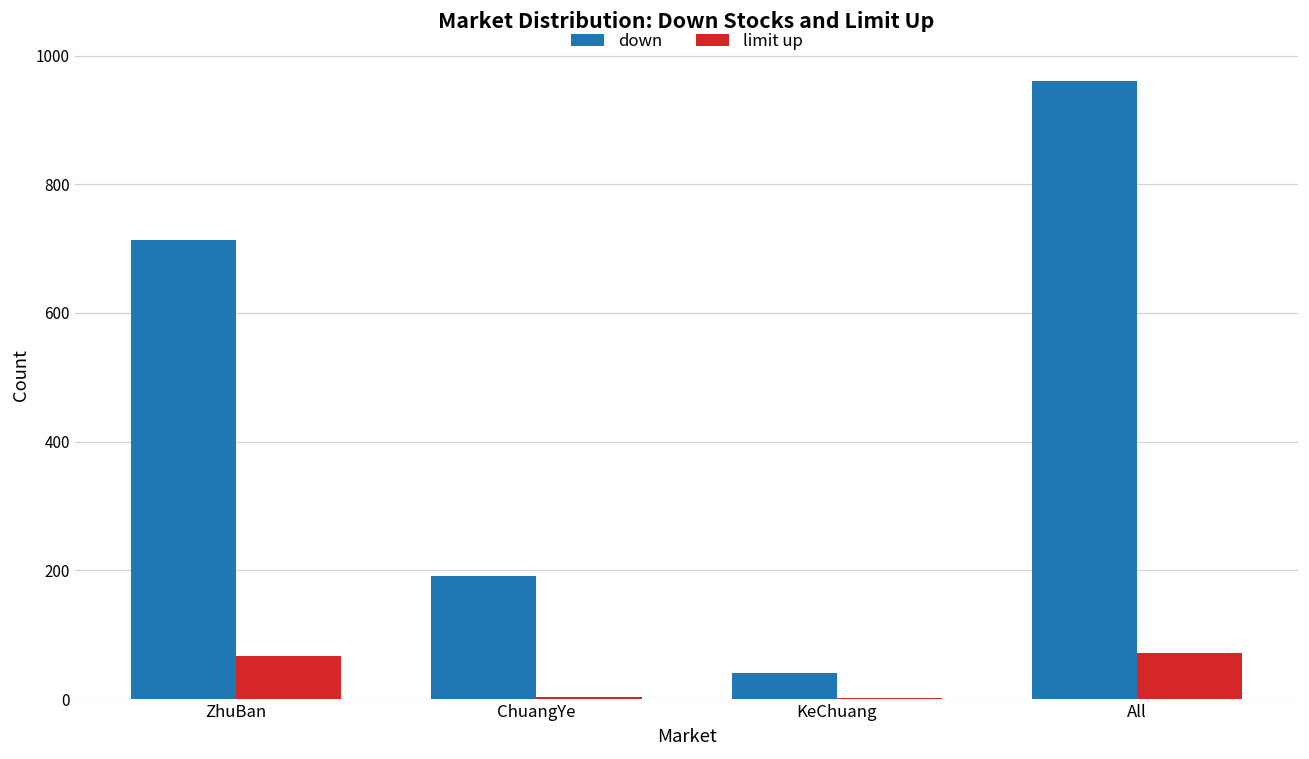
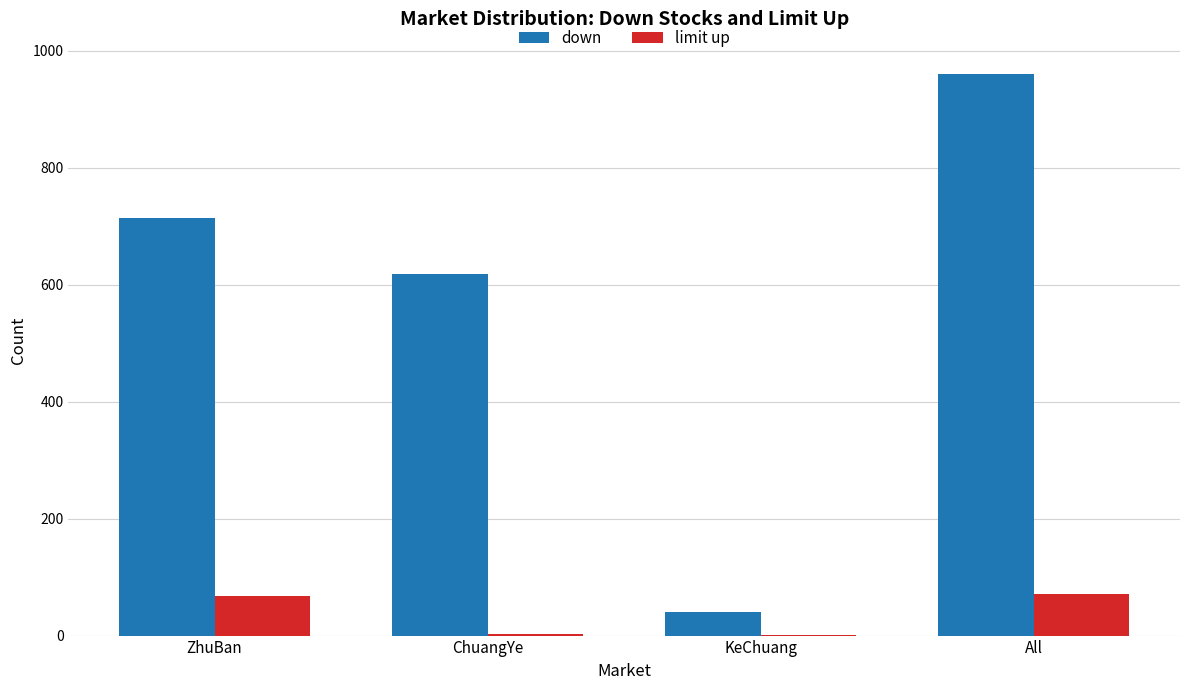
  {
    "down": {
      "ZhuBan": 710,
-     "ChuangYe": 190,
+     "ChuangYe": 620,
      "KeChuang": 40,
      "All": 960
    },
    "limit up": {
      "ZhuBan": 70,
      "All": 70
    }
  }
